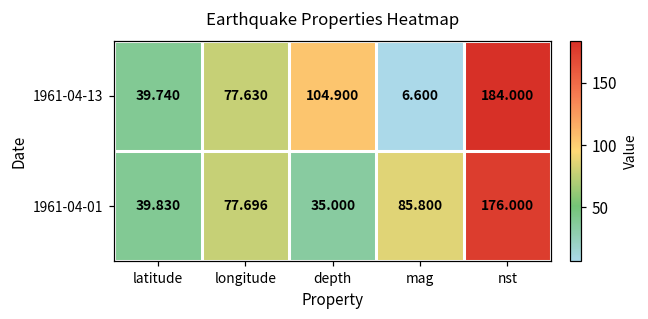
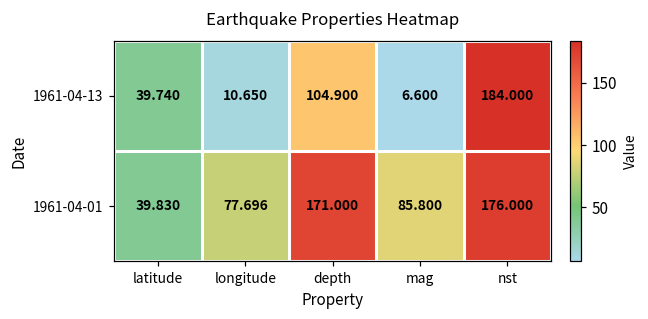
  {
    "1961-04-13": {
      "latitude": 39.740,
-     "longitude": 77.630,
+     "longitude": 10.650,
      "depth": 104.900,
      "mag": 6.600,
      "nst": 184.000
    },
    "1961-04-01": {
      "latitude": 39.830,
      "longitude": 77.696,
-     "depth": 35.000,
+     "depth": 171.000,
      "mag": 85.800,
      "nst": 176.000
    }
  }
